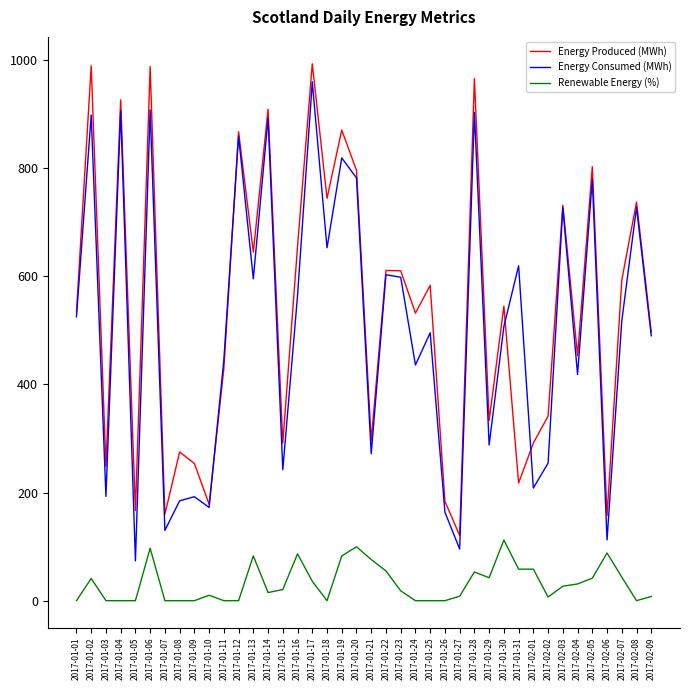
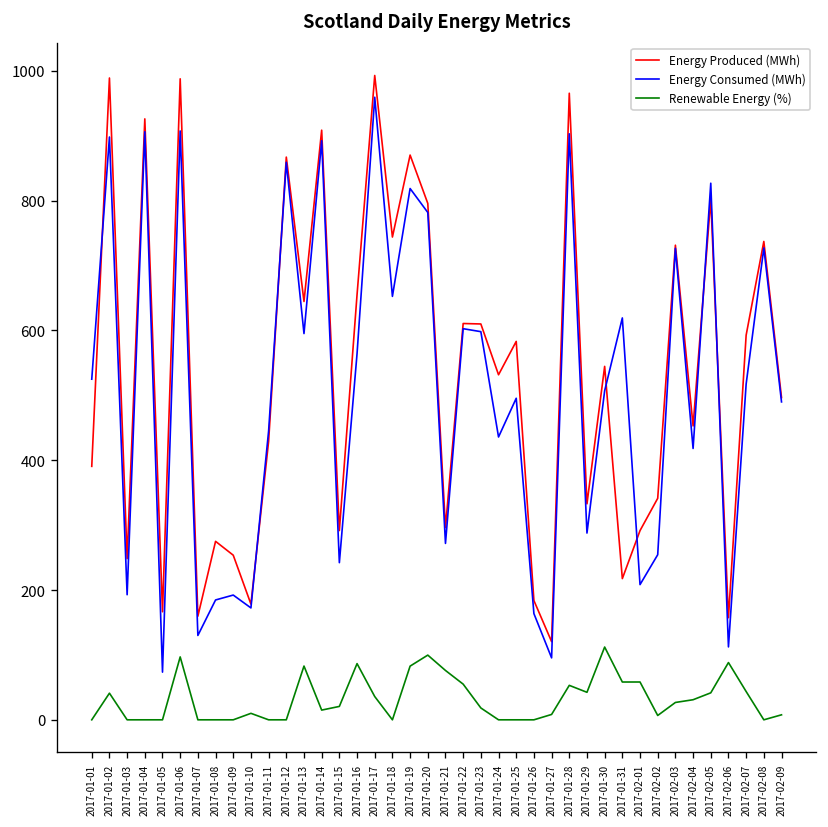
  {
    "Energy Produced (MWh)": {
-     "2017-01-01": 530,
+     "2017-01-01": 390,
      "2017-01-02": 990,
      "2017-01-03": 250,
      "2017-01-04": 930,
      "2017-01-05": 170,
      "2017-01-06": 990,
      "2017-01-07": 160,
      "2017-01-08": 270,
      "2017-01-09": 250,
      "2017-01-10": 180,
      "2017-01-11": 430,
      "2017-01-12": 870,
      "2017-01-13": 640,
      "2017-01-14": 910,
      "2017-01-15": 290,
      "2017-01-16": 650,
      "2017-01-17": 990,
      "2017-01-18": 740,
      "2017-01-19": 870,
      "2017-01-20": 800,
      "2017-01-21": 300,
      "2017-01-22": 610,
      "2017-01-23": 610,
      "2017-01-24": 530,
      "2017-01-25": 580,
      "2017-01-26": 180,
      "2017-01-27": 120,
      "2017-01-28": 970,
      "2017-01-29": 330,
      "2017-01-30": 540,
      "2017-01-31": 220,
      "2017-02-01": 290,
      "2017-02-02": 340,
      "2017-02-03": 730,
      "2017-02-04": 450,
      "2017-02-05": 800,
      "2017-02-06": 160,
      "2017-02-07": 590,
      "2017-02-08": 740,
      "2017-02-09": 500
    },
    "Energy Consumed (MWh)": {
      "2017-01-01": 520,
      "2017-01-02": 900,
      "2017-01-03": 190,
      "2017-01-04": 910,
      "2017-01-05": 70,
      "2017-01-06": 910,
      "2017-01-07": 130,
      "2017-01-08": 180,
      "2017-01-09": 190,
      "2017-01-10": 170,
      "2017-01-11": 440,
      "2017-01-12": 860,
      "2017-01-13": 600,
      "2017-01-14": 890,
      "2017-01-15": 240,
      "2017-01-16": 560,
      "2017-01-17": 960,
      "2017-01-18": 650,
      "2017-01-19": 820,
      "2017-01-20": 780,
      "2017-01-21": 270,
      "2017-01-22": 600,
      "2017-01-23": 600,
      "2017-01-24": 440,
      "2017-01-25": 500,
      "2017-01-26": 160,
      "2017-01-27": 100,
      "2017-01-28": 900,
      "2017-01-29": 290,
      "2017-01-30": 510,
      "2017-01-31": 620,
      "2017-02-01": 210,
      "2017-02-02": 250,
      "2017-02-03": 730,
      "2017-02-04": 420,
-     "2017-02-05": 780,
+     "2017-02-05": 830,
      "2017-02-06": 110,
      "2017-02-07": 520,
      "2017-02-08": 730,
      "2017-02-09": 490
    },
    "Renewable Energy (%)": {
      "2017-01-01": 0,
      "2017-01-02": 40,
      "2017-01-03": 0,
      "2017-01-04": 0,
      "2017-01-05": 0,
      "2017-01-06": 100,
      "2017-01-07": 0,
      "2017-01-08": 0,
      "2017-01-09": 0,
      "2017-01-10": 10,
      "2017-01-11": 0,
      "2017-01-12": 0,
      "2017-01-13": 80,
      "2017-01-14": 10,
      "2017-01-15": 20,
      "2017-01-16": 90,
      "2017-01-17": 40,
      "2017-01-18": 0,
      "2017-01-19": 80,
      "2017-01-20": 100,
      "2017-01-21": 80,
      "2017-01-22": 50,
      "2017-01-23": 20,
      "2017-01-24": 0,
      "2017-01-25": 0,
      "2017-01-26": 0,
      "2017-01-27": 10,
      "2017-01-28": 50,
      "2017-01-29": 40,
      "2017-01-30": 110,
      "2017-01-31": 60,
      "2017-02-01": 60,
      "2017-02-02": 10,
      "2017-02-03": 30,
      "2017-02-04": 30,
      "2017-02-05": 40,
      "2017-02-06": 90,
      "2017-02-07": 40,
      "2017-02-08": 0,
      "2017-02-09": 10
    }
  }
